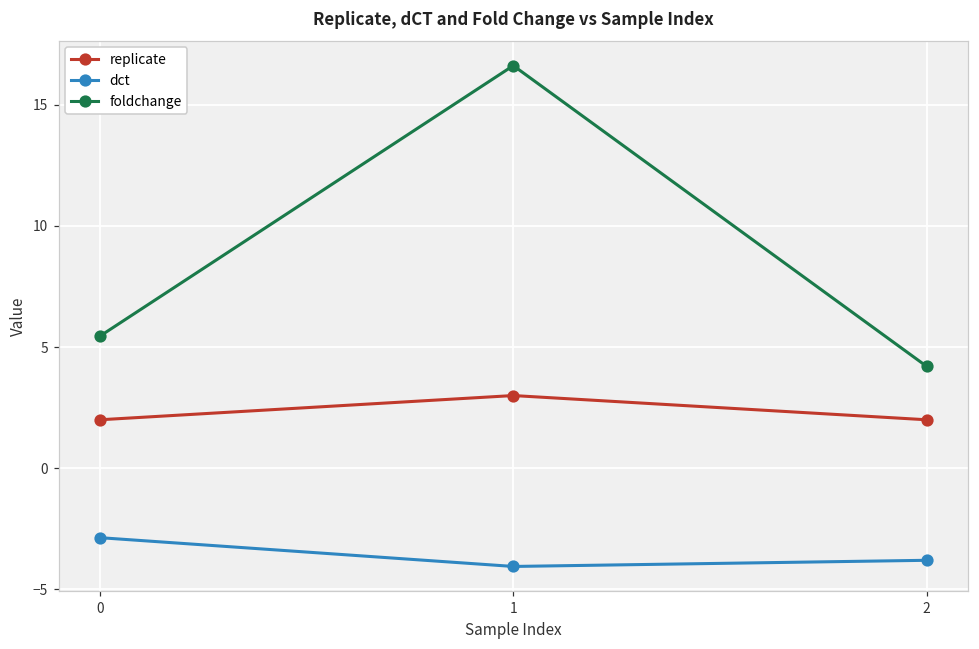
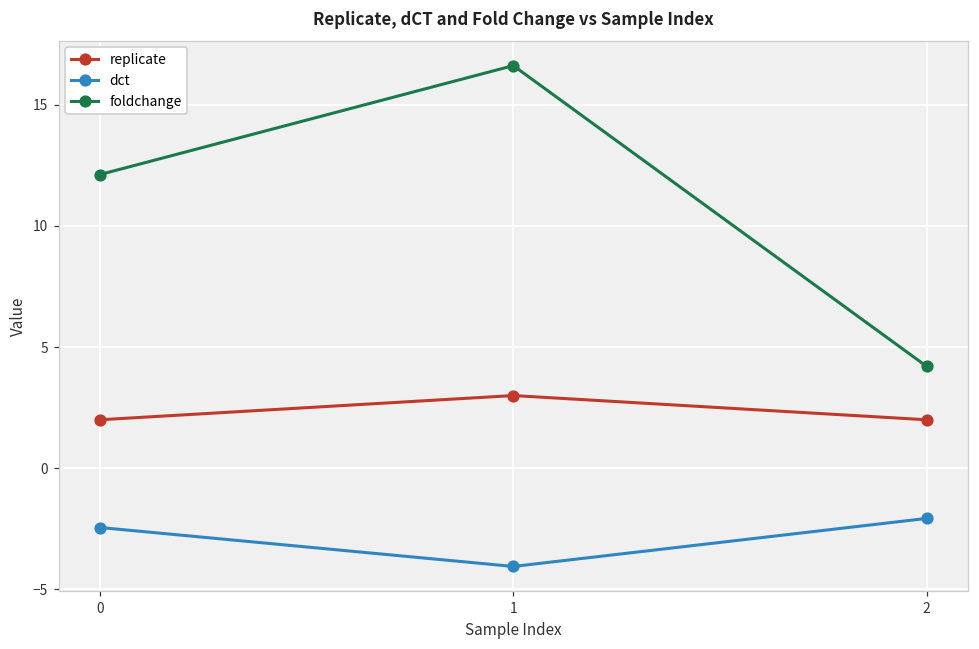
  {
    "replicate": {
      "0": 2.0,
      "1": 3.0,
      "2": 2.0
    },
    "dct": {
-     "0": -2.9,
+     "0": -2.4,
      "1": -4.1,
-     "2": -3.8
+     "2": -2.1
    },
    "foldchange": {
-     "0": 5.5,
+     "0": 12.1,
      "1": 16.6,
      "2": 4.2
    }
  }
